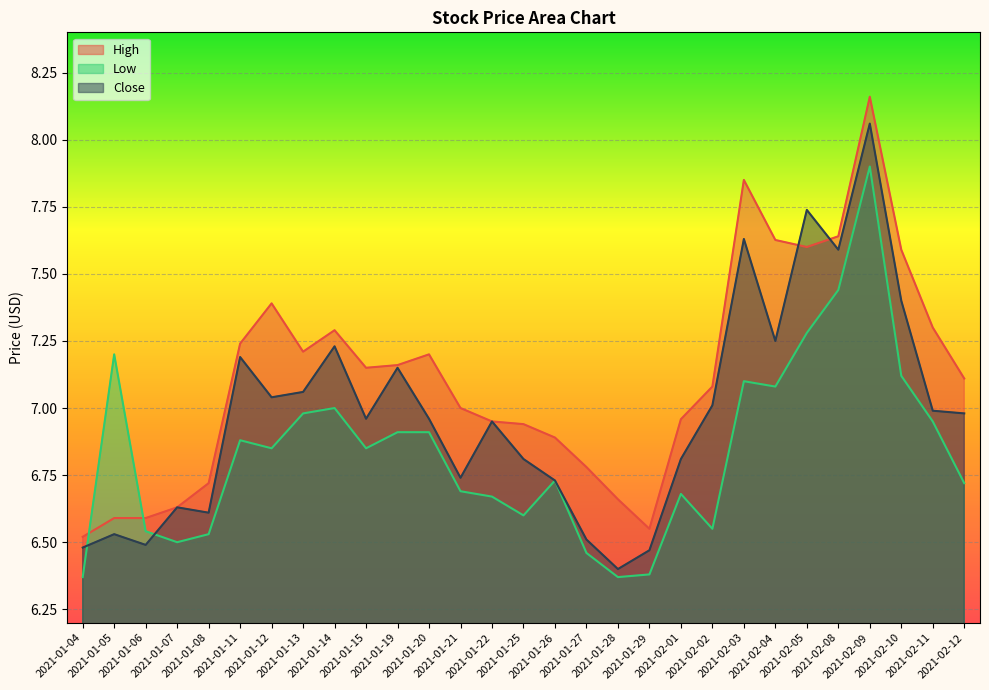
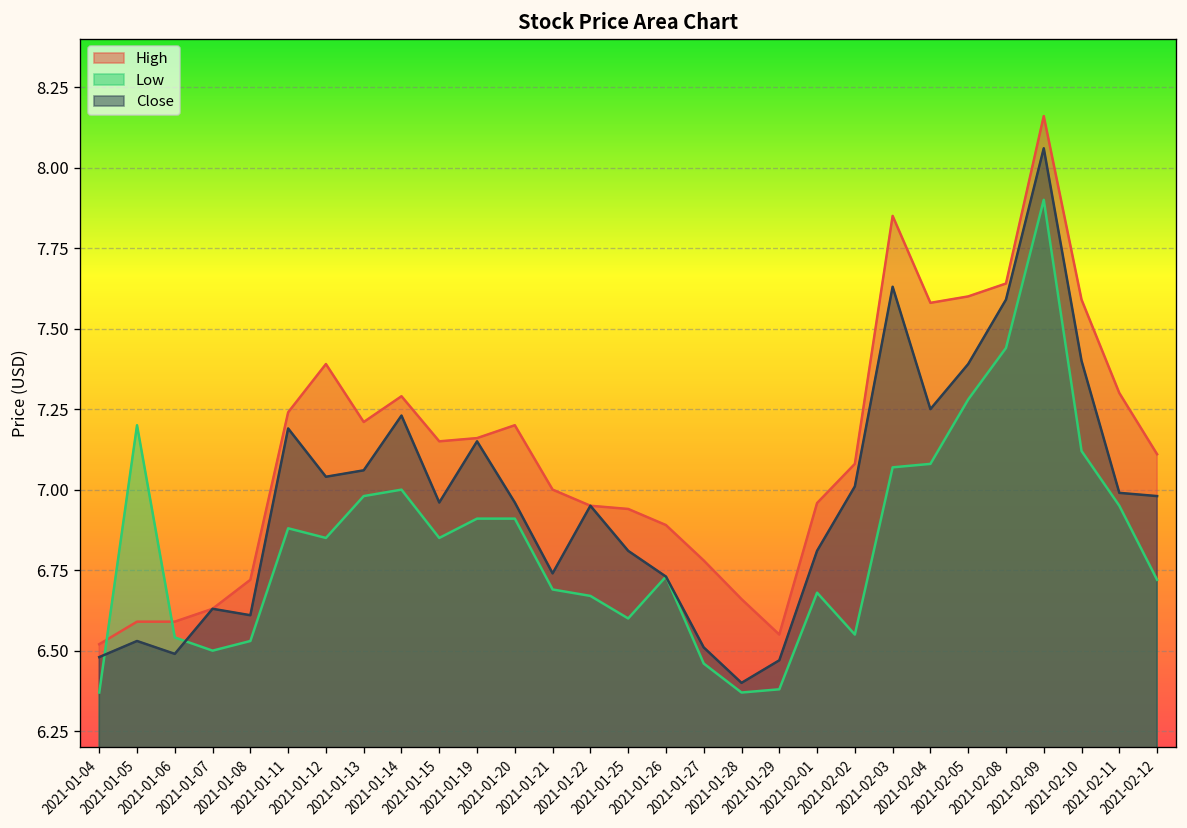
  {
    "High": {
      "2021-01-04": 6.52,
      "2021-01-05": 6.59,
      "2021-01-06": 6.59,
      "2021-01-08": 6.72,
      "2021-01-11": 7.24,
      "2021-01-12": 7.39,
      "2021-01-13": 7.21,
      "2021-01-14": 7.29,
      "2021-01-15": 7.15,
      "2021-01-19": 7.16,
      "2021-01-20": 7.20,
      "2021-01-21": 7.00,
      "2021-01-25": 6.94,
      "2021-01-26": 6.89,
      "2021-01-27": 6.78,
      "2021-01-28": 6.66,
      "2021-01-29": 6.55,
      "2021-02-01": 6.96,
      "2021-02-02": 7.08,
      "2021-02-03": 7.85,
-     "2021-02-04": 7.63,
+     "2021-02-04": 7.58,
      "2021-02-05": 7.60,
      "2021-02-08": 7.64,
      "2021-02-09": 8.16,
      "2021-02-10": 7.59,
      "2021-02-11": 7.30,
      "2021-02-12": 7.11
    },
    "Low": {
      "2021-01-04": 6.37,
      "2021-01-05": 7.20,
      "2021-01-06": 6.54,
      "2021-01-07": 6.50,
      "2021-01-08": 6.53,
      "2021-01-11": 6.88,
      "2021-01-12": 6.85,
      "2021-01-13": 6.98,
      "2021-01-14": 7.00,
      "2021-01-15": 6.85,
      "2021-01-19": 6.91,
      "2021-01-20": 6.91,
      "2021-01-21": 6.69,
      "2021-01-22": 6.67,
      "2021-01-25": 6.60,
      "2021-01-27": 6.46,
      "2021-01-28": 6.37,
      "2021-01-29": 6.38,
      "2021-02-01": 6.68,
      "2021-02-02": 6.55,
-     "2021-02-03": 7.10,
+     "2021-02-03": 7.07,
      "2021-02-04": 7.08,
      "2021-02-05": 7.28,
      "2021-02-08": 7.44,
      "2021-02-09": 7.90,
      "2021-02-10": 7.12,
      "2021-02-11": 6.95,
      "2021-02-12": 6.72
    },
    "Close": {
      "2021-01-04": 6.48,
      "2021-01-05": 6.53,
      "2021-01-06": 6.49,
      "2021-01-08": 6.61,
      "2021-01-11": 7.19,
      "2021-01-12": 7.04,
      "2021-01-13": 7.06,
      "2021-01-14": 7.23,
      "2021-01-15": 6.96,
      "2021-01-19": 7.15,
      "2021-01-20": 6.96,
      "2021-01-21": 6.74,
      "2021-01-25": 6.81,
      "2021-01-27": 6.51,
      "2021-01-28": 6.40,
      "2021-01-29": 6.47,
      "2021-02-01": 6.81,
      "2021-02-02": 7.01,
      "2021-02-03": 7.63,
      "2021-02-04": 7.25,
-     "2021-02-05": 7.74,
+     "2021-02-05": 7.39,
      "2021-02-08": 7.59,
      "2021-02-09": 8.06,
      "2021-02-10": 7.40,
      "2021-02-11": 6.99,
      "2021-02-12": 6.98
    }
  }
